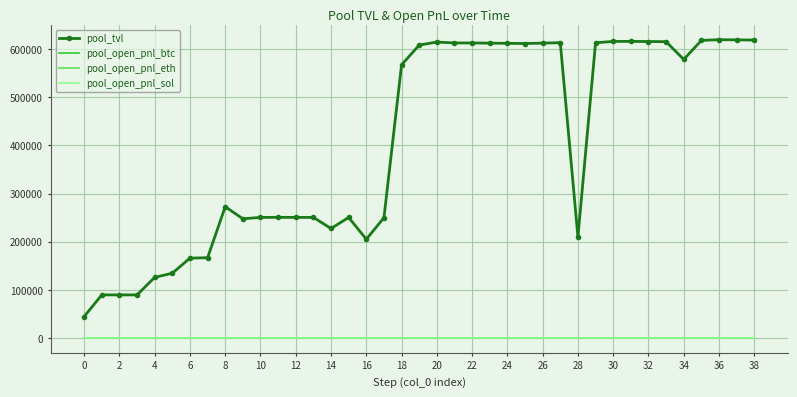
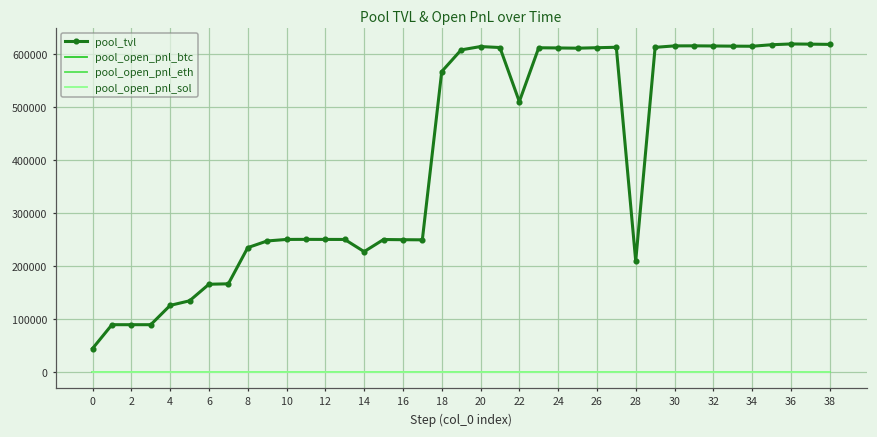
  {
    "pool_tvl": {
      "0": 40000,
      "2": 90000,
      "4": 130000,
      "6": 170000,
-     "8": 270000,
+     "8": 230000,
      "10": 250000,
      "12": 250000,
      "14": 230000,
-     "16": 210000,
+     "16": 250000,
      "18": 570000,
      "20": 610000,
-     "22": 610000,
+     "22": 510000,
      "24": 610000,
      "26": 610000,
      "28": 210000,
      "30": 620000,
      "32": 620000,
-     "34": 580000,
+     "34": 620000,
      "36": 620000,
      "38": 620000
    },
    "pool_open_pnl_sol": {
      "0": 0,
      "2": 0,
      "4": 0,
      "6": 0,
      "8": 0,
      "10": 0,
      "12": 0,
      "14": 0,
      "16": 0,
      "18": 0,
      "20": 0,
      "22": 0,
      "24": 0,
      "26": 0,
      "28": 0,
      "30": 0,
      "32": 0,
      "34": 0,
      "36": 0,
      "38": 0
    }
  }
